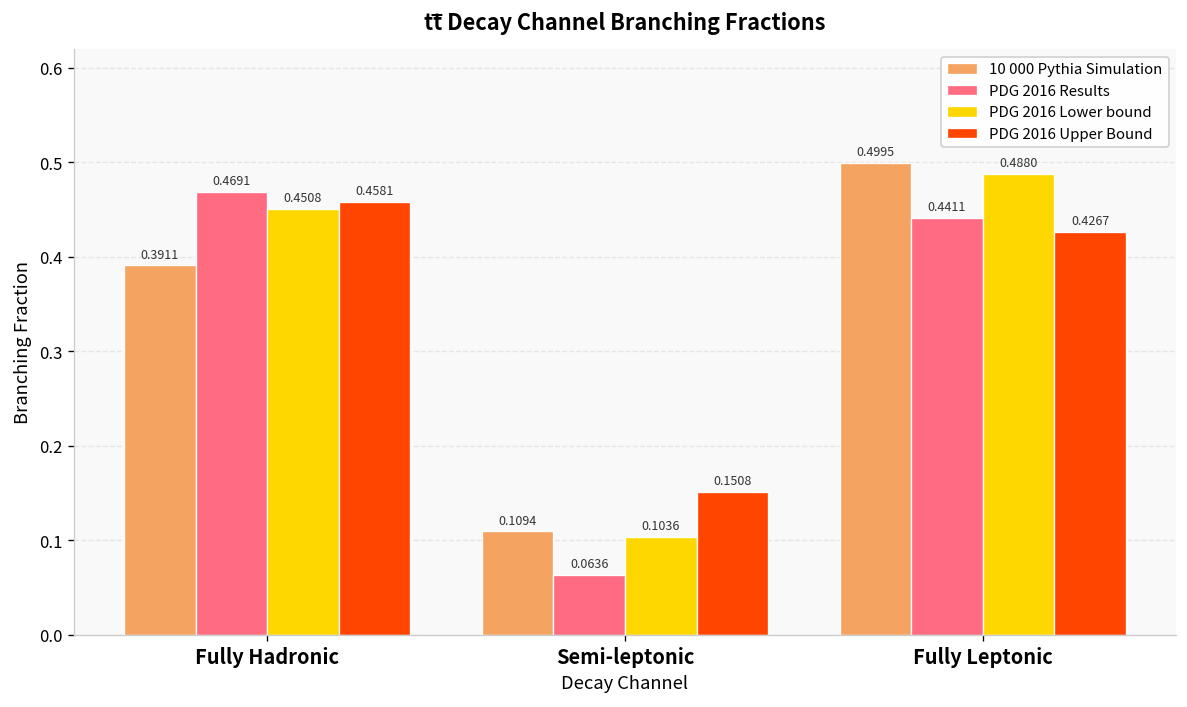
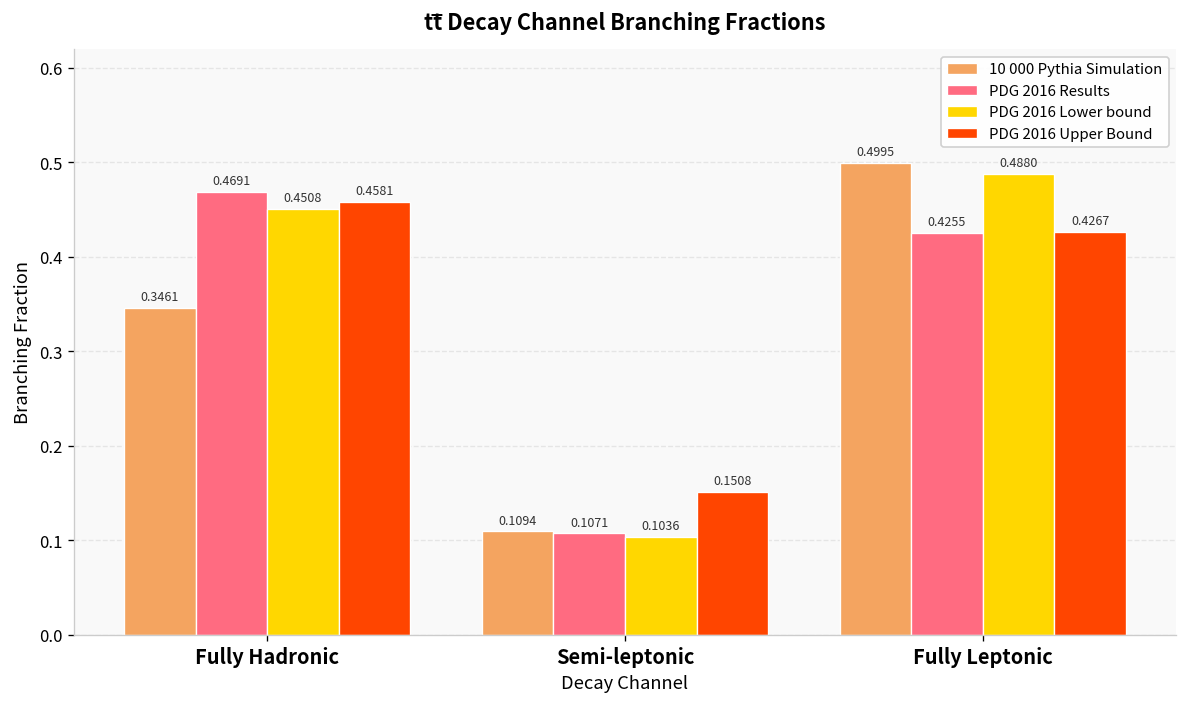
  {
    "10 000 Pythia Simulation": {
-     "Fully Hadronic": 0.3911,
+     "Fully Hadronic": 0.3461,
      "Semi-leptonic": 0.1094,
      "Fully Leptonic": 0.4995
    },
    "PDG 2016 Results": {
      "Fully Hadronic": 0.4691,
-     "Semi-leptonic": 0.0636,
-     "Fully Leptonic": 0.4411
+     "Semi-leptonic": 0.1071,
+     "Fully Leptonic": 0.4255
    },
    "PDG 2016 Lower bound": {
      "Fully Hadronic": 0.4508,
      "Semi-leptonic": 0.1036,
      "Fully Leptonic": 0.4880
    },
    "PDG 2016 Upper Bound": {
      "Fully Hadronic": 0.4581,
      "Semi-leptonic": 0.1508,
      "Fully Leptonic": 0.4267
    }
  }
